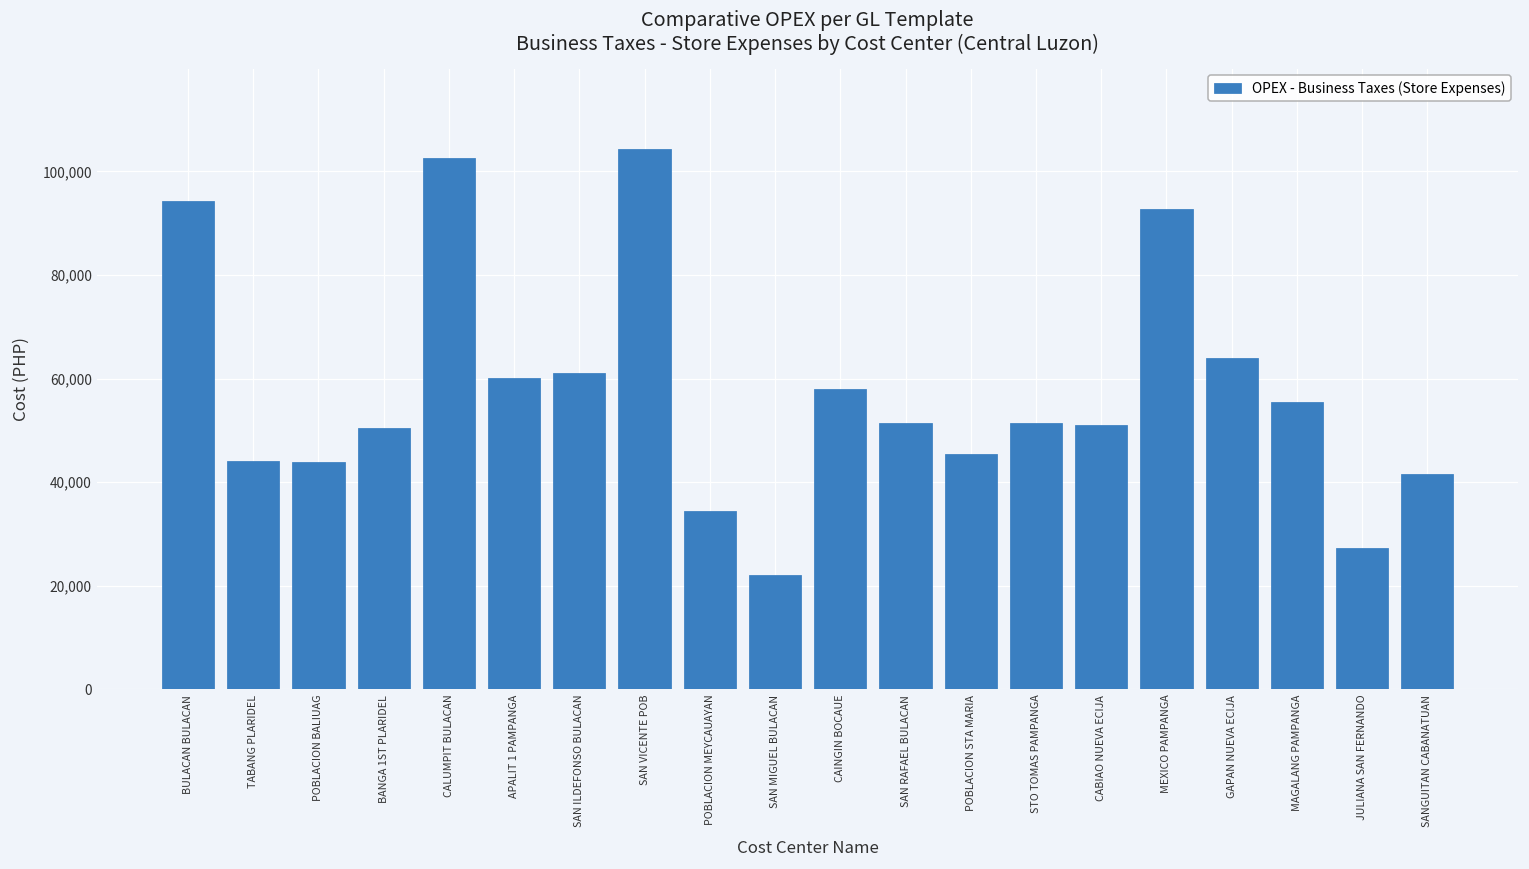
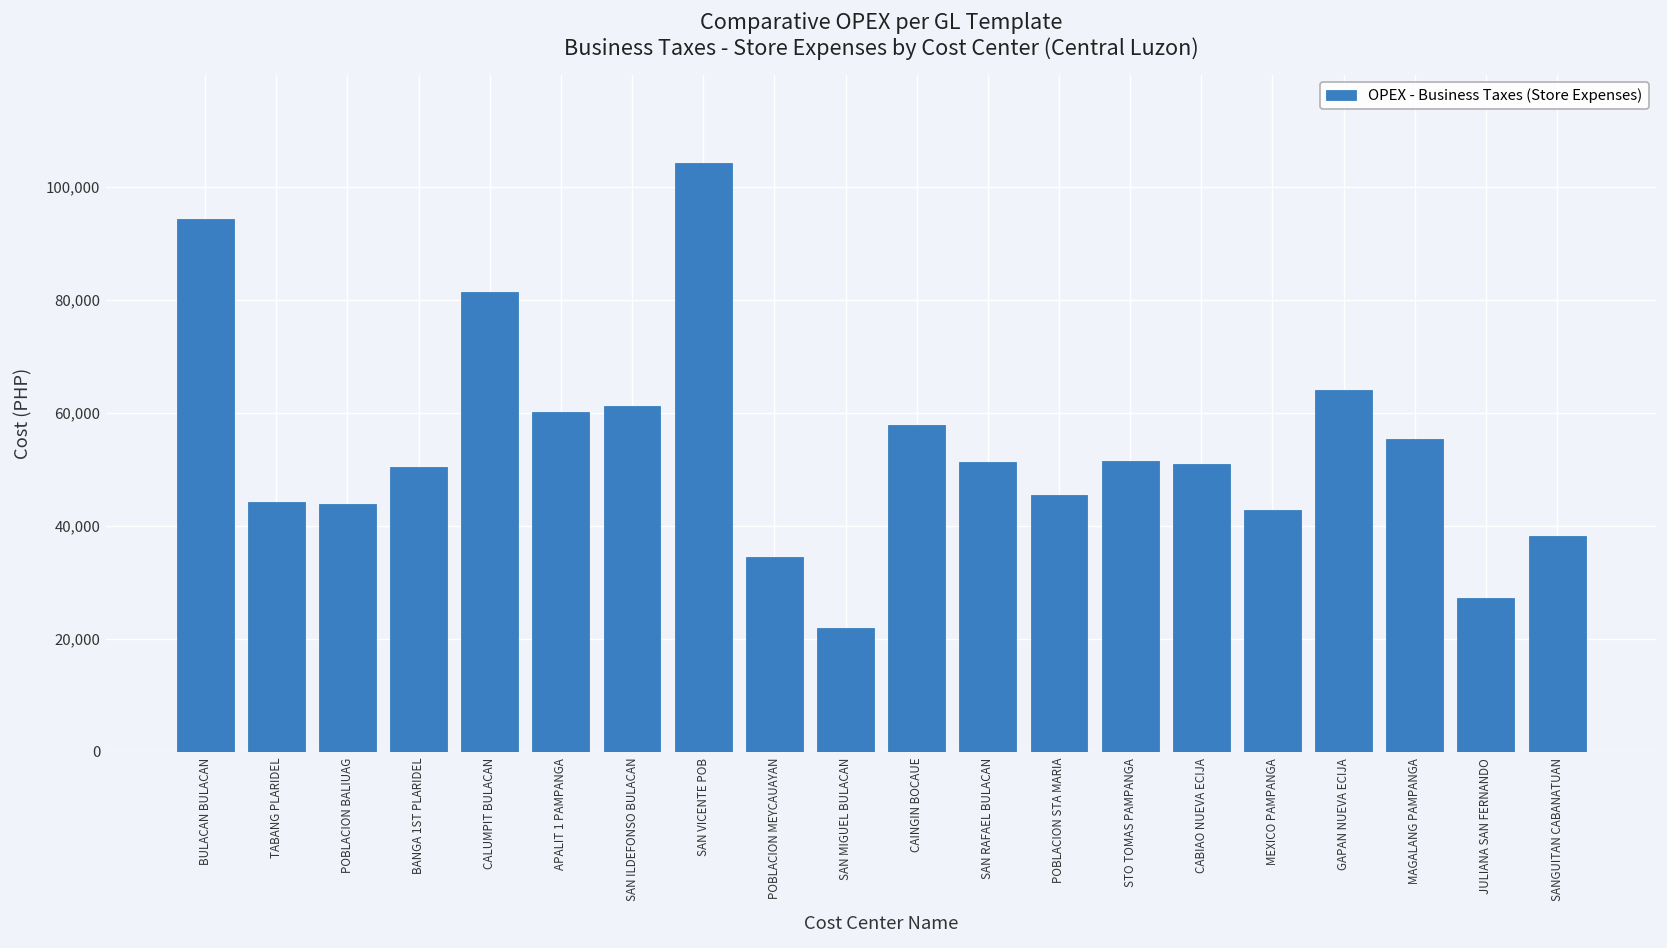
  {
    "BULACAN BULACAN": "94,000",
    "TABANG PLARIDEL": "44,000",
    "POBLACION BALIUAG": "44,000",
    "BANGA 1ST PLARIDEL": "50,000",
-   "CALUMPIT BULACAN": "103,000",
+   "CALUMPIT BULACAN": "81,000",
    "APALIT 1 PAMPANGA": "60,000",
    "SAN ILDEFONSO BULACAN": "61,000",
    "SAN VICENTE POB": "104,000",
    "POBLACION MEYCAUAYAN": "34,000",
    "SAN MIGUEL BULACAN": "22,000",
    "CAINGIN BOCAUE": "58,000",
    "SAN RAFAEL BULACAN": "51,000",
    "POBLACION STA MARIA": "45,000",
    "STO TOMAS PAMPANGA": "51,000",
    "CABIAO NUEVA ECIJA": "51,000",
-   "MEXICO PAMPANGA": "93,000",
+   "MEXICO PAMPANGA": "43,000",
    "GAPAN NUEVA ECIJA": "64,000",
    "MAGALANG PAMPANGA": "55,000",
    "JULIANA SAN FERNANDO": "27,000",
-   "SANGUITAN CABANATUAN": "42,000"
+   "SANGUITAN CABANATUAN": "38,000"
  }
